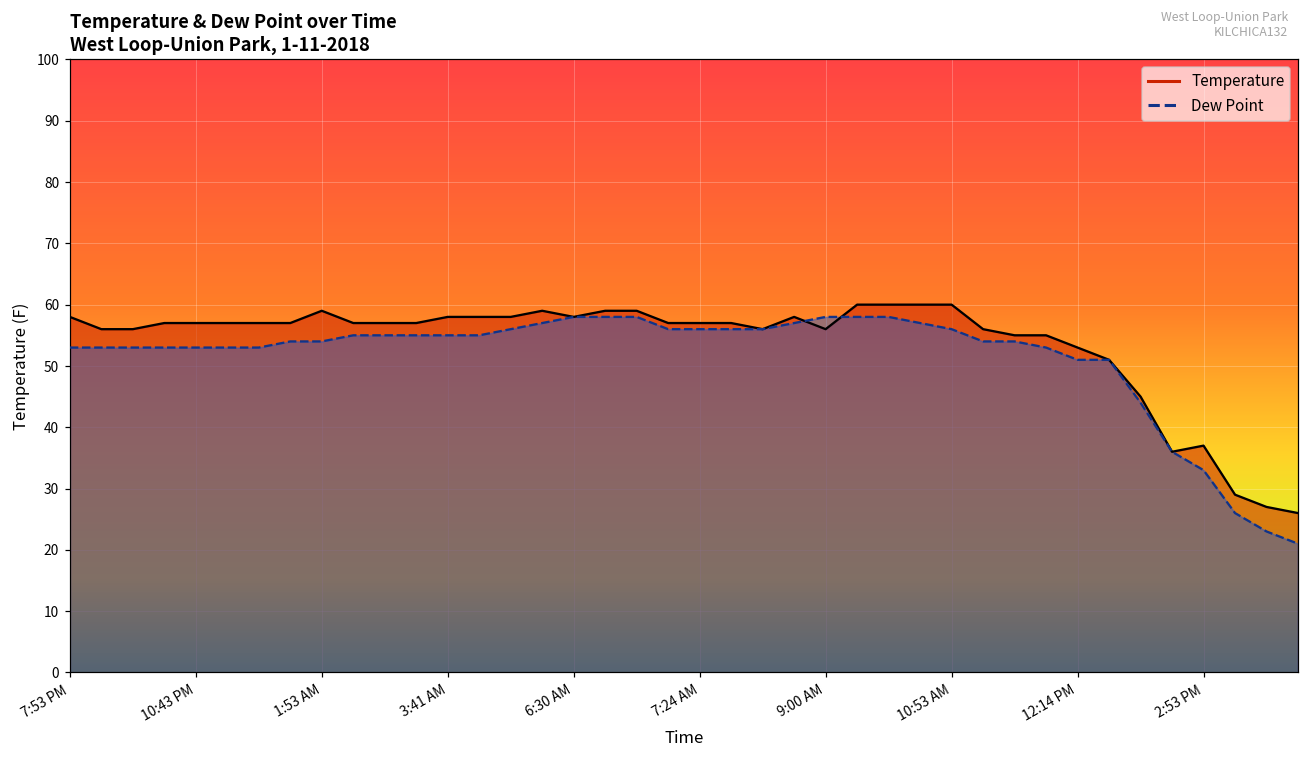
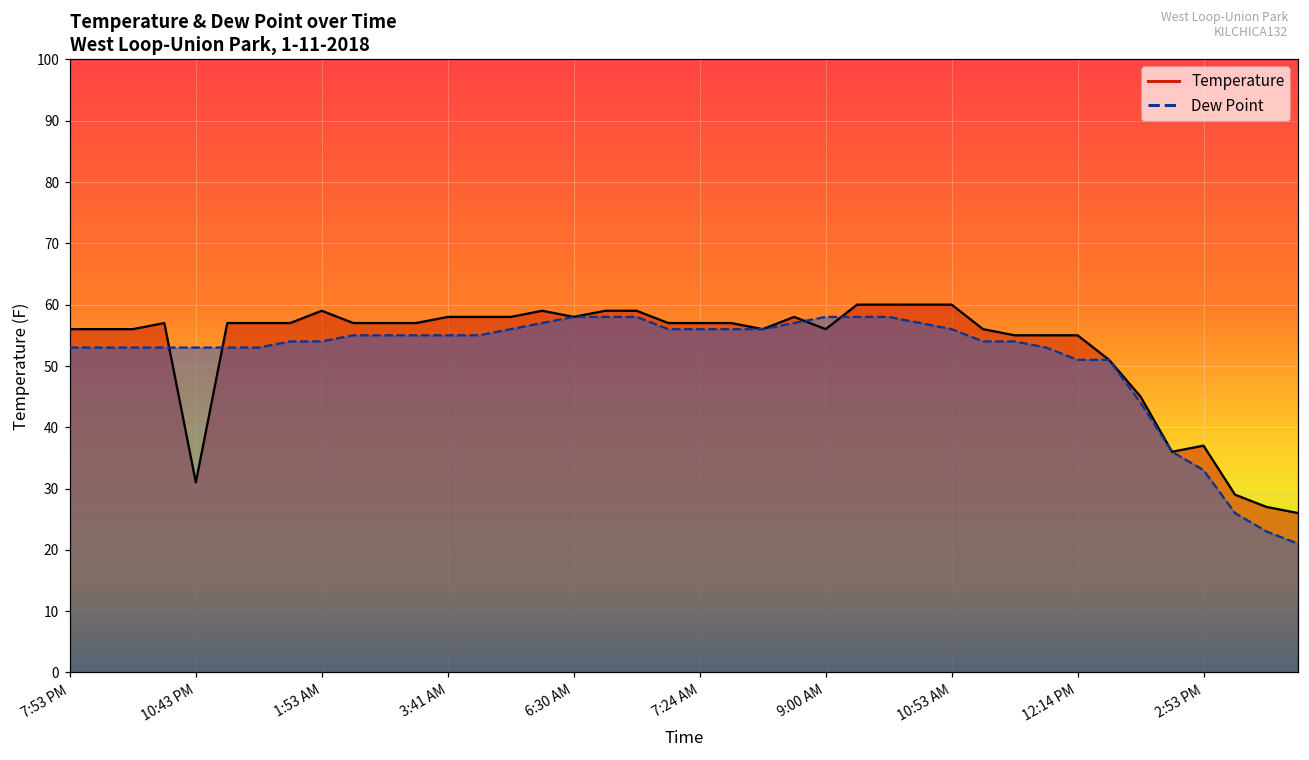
  {
    "Temperature": {
-     "7:53 PM": 58,
-     "10:43 PM": 57,
+     "7:53 PM": 56,
+     "10:43 PM": 31,
      "1:53 AM": 59,
      "3:41 AM": 58,
      "7:24 AM": 57,
      "9:00 AM": 56,
      "10:53 AM": 60,
-     "12:14 PM": 53,
+     "12:14 PM": 55,
      "2:53 PM": 37
    }
  }
